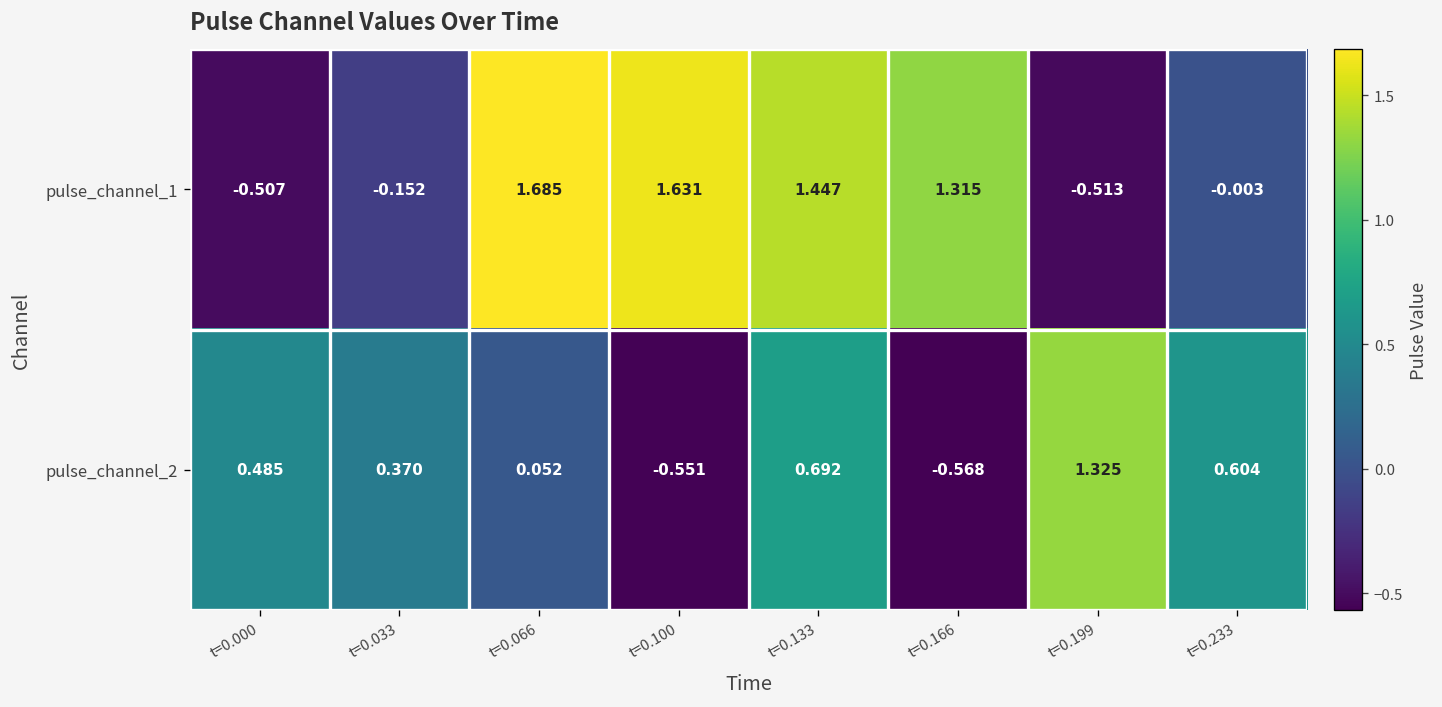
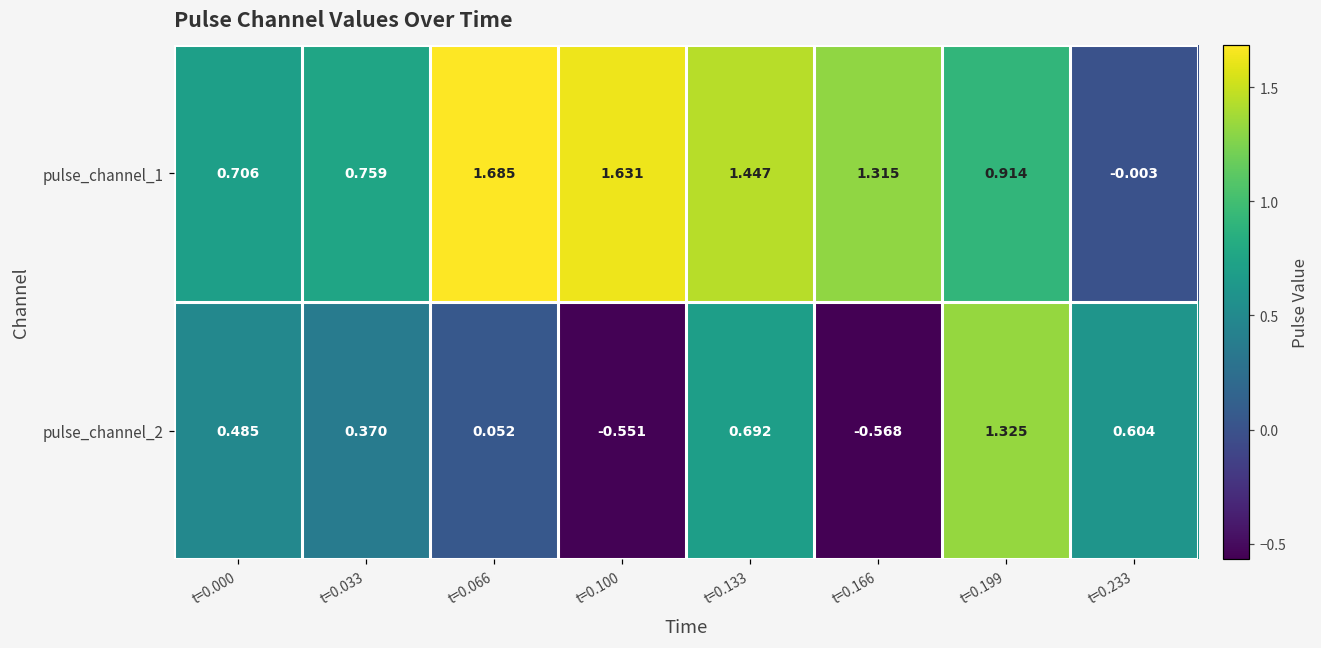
  {
    "pulse_channel_1": {
-     "t=0.000": -0.507,
-     "t=0.033": -0.152,
+     "t=0.000": 0.706,
+     "t=0.033": 0.759,
      "t=0.066": 1.685,
      "t=0.100": 1.631,
      "t=0.133": 1.447,
      "t=0.166": 1.315,
-     "t=0.199": -0.513,
+     "t=0.199": 0.914,
      "t=0.233": -0.003
    },
    "pulse_channel_2": {
      "t=0.000": 0.485,
      "t=0.033": 0.370,
      "t=0.066": 0.052,
      "t=0.100": -0.551,
      "t=0.133": 0.692,
      "t=0.166": -0.568,
      "t=0.199": 1.325,
      "t=0.233": 0.604
    }
  }
